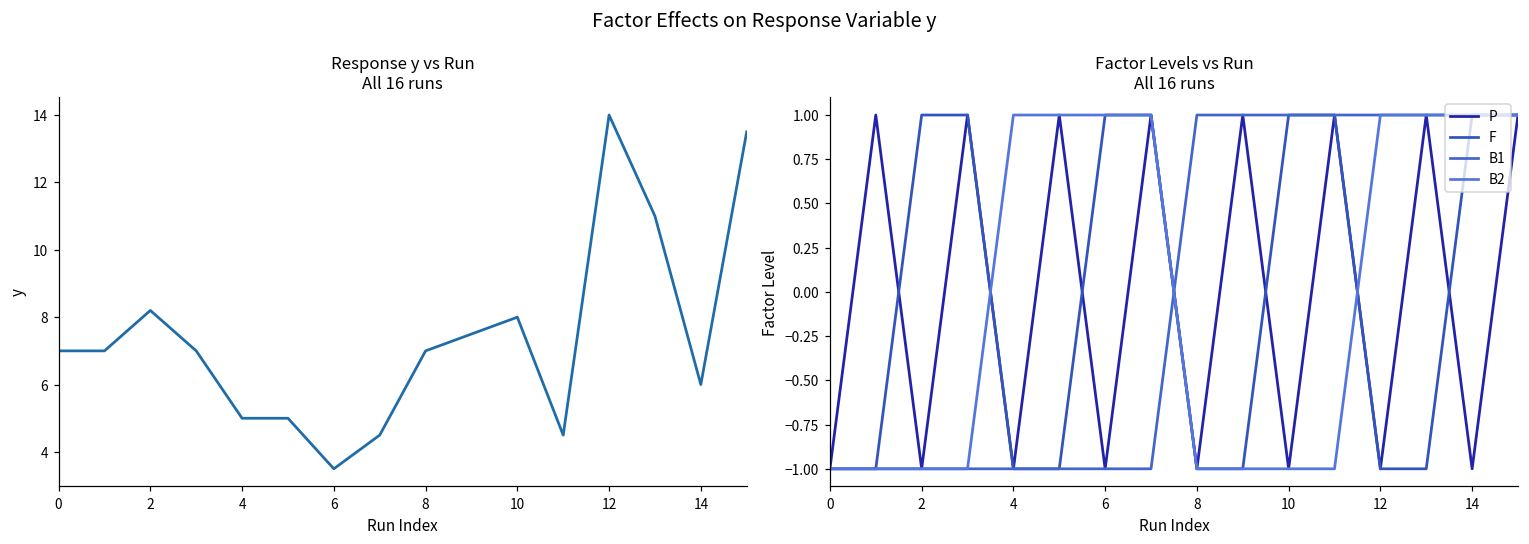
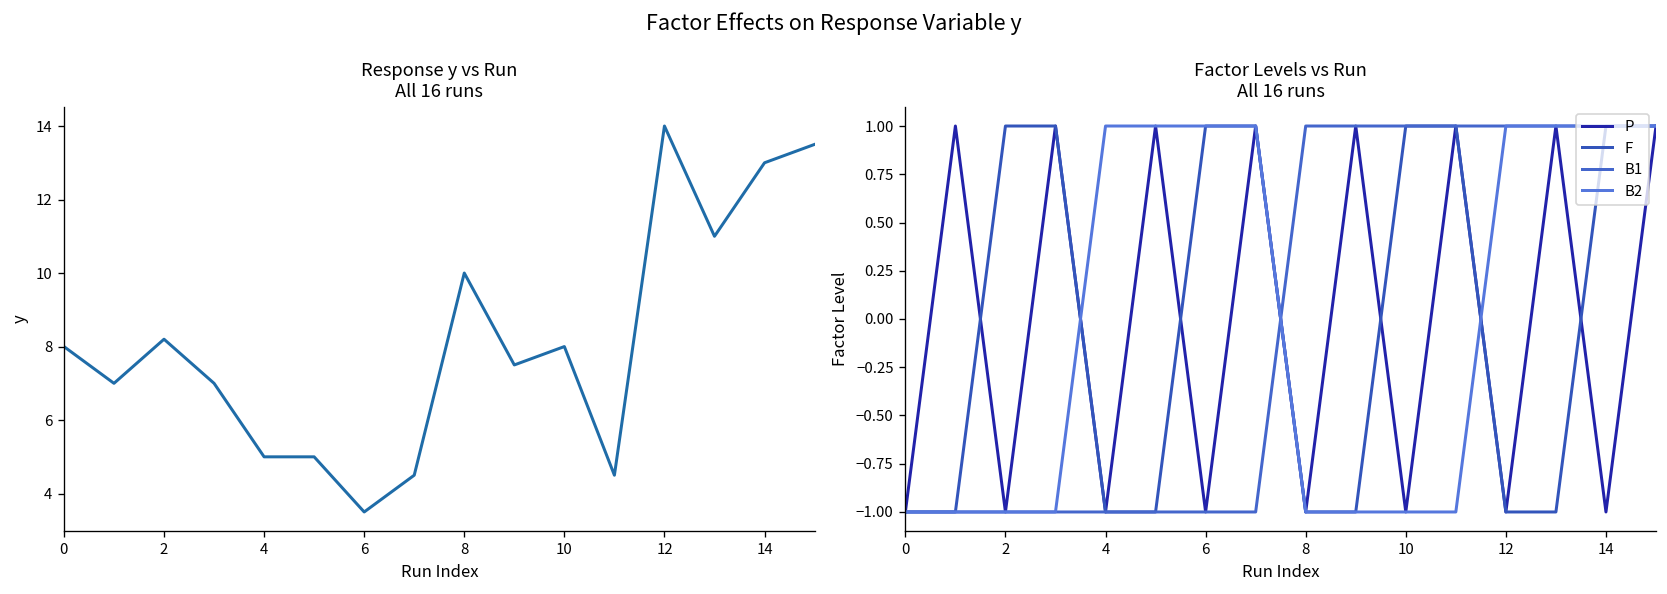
  {
    "Response y vs Run All 16 runs": {
-     "0": 7,
+     "0": 8,
      "2": 8.2,
      "4": 5,
      "6": 3.5,
-     "8": 7,
+     "8": 10,
      "10": 8,
      "12": 14,
-     "14": 6
+     "14": 13
    }
  }
